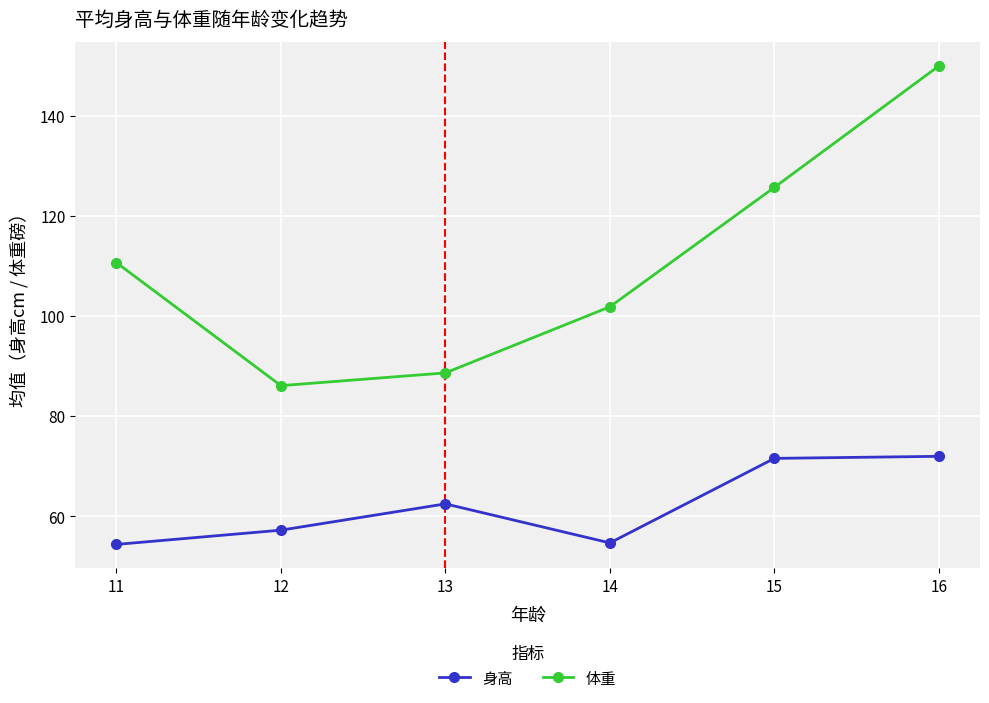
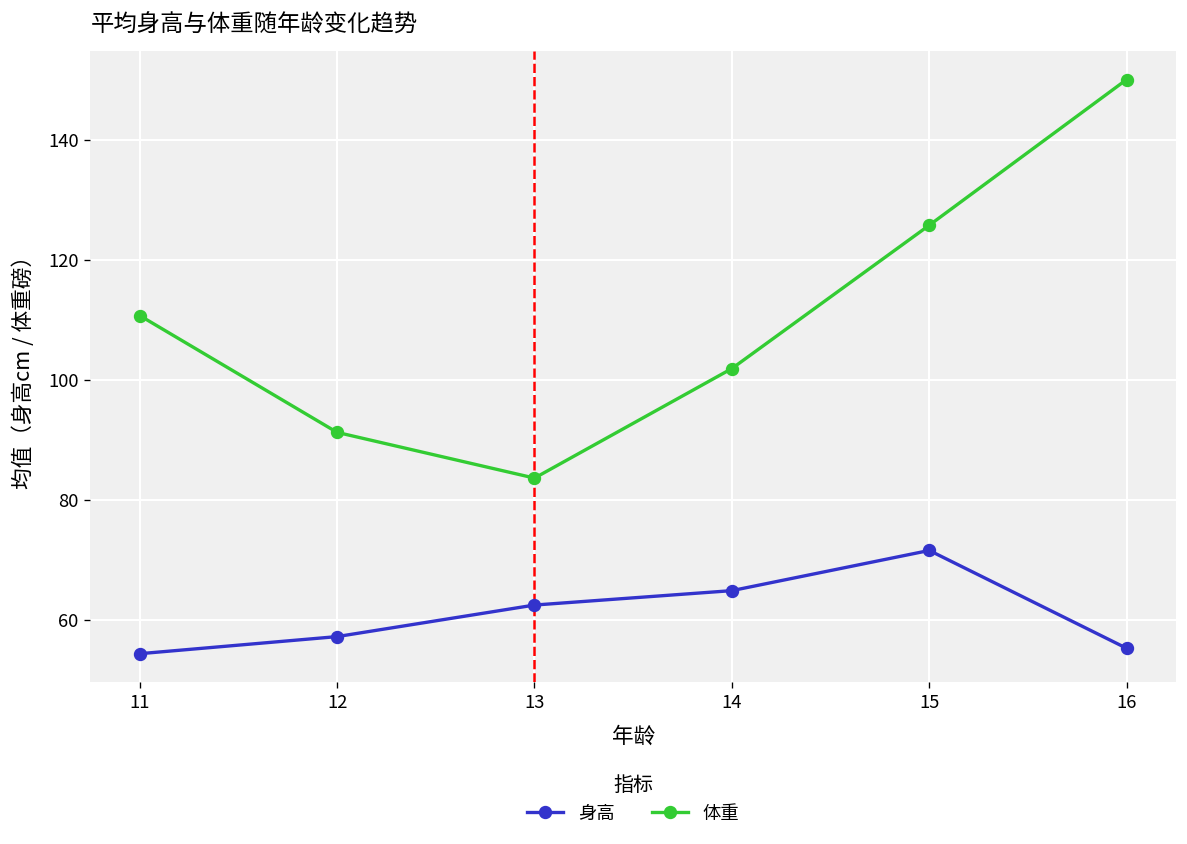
  {
    "身高": {
      "11": 54,
      "12": 57,
      "13": 63,
-     "14": 55,
+     "14": 65,
      "15": 72,
-     "16": 72
+     "16": 55
    },
    "体重": {
      "11": 111,
-     "12": 86,
-     "13": 89,
+     "12": 91,
+     "13": 84,
      "14": 102,
      "15": 126,
      "16": 150
    }
  }
